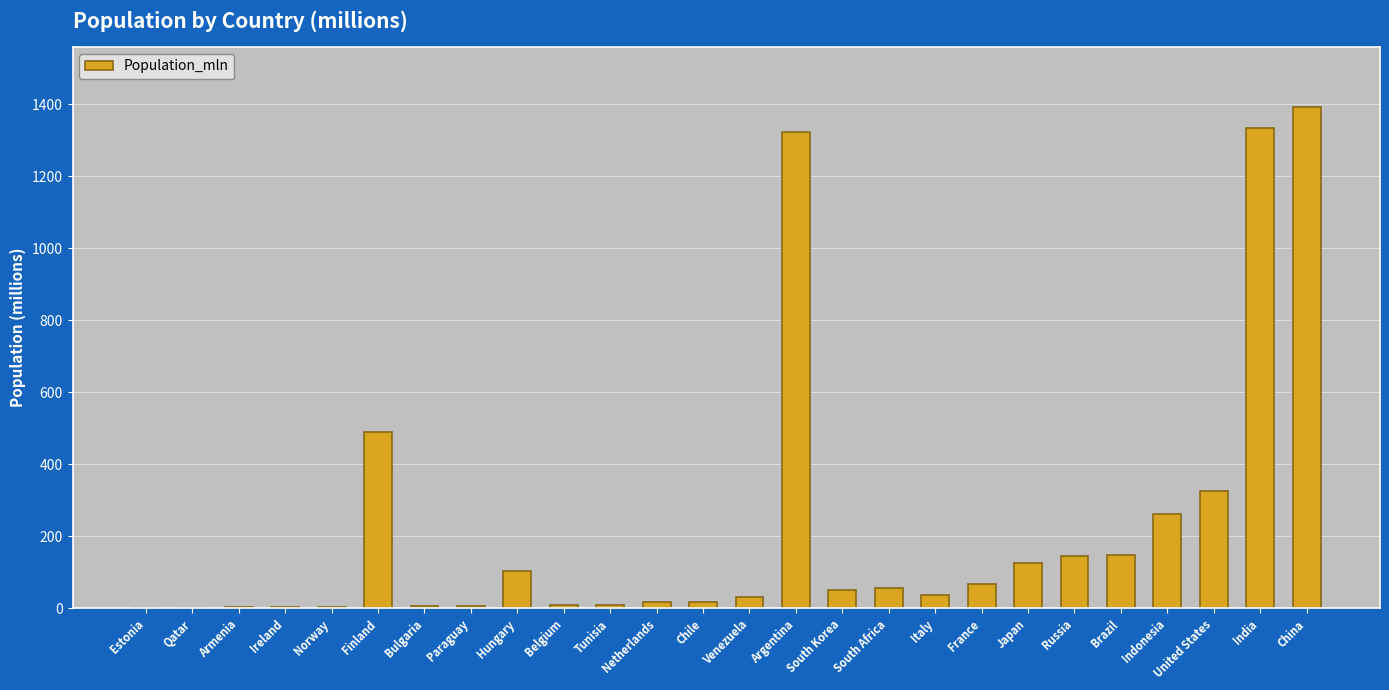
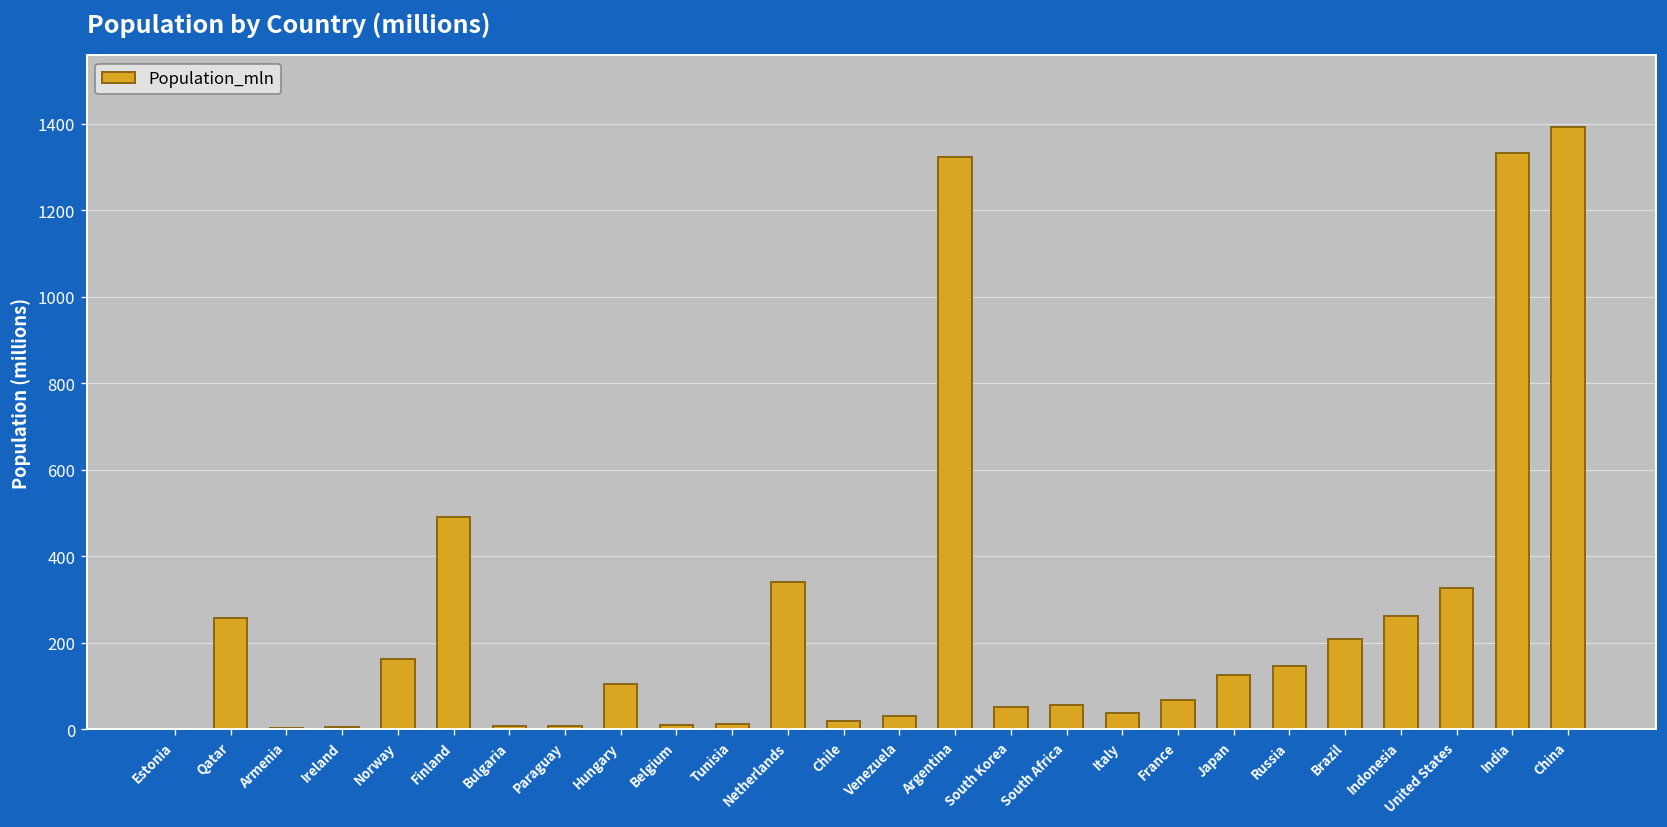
  {
-   "Qatar": 0,
-   "Norway": 10,
+   "Qatar": 260,
+   "Norway": 160,
    "Finland": 490,
    "Paraguay": 10,
    "Hungary": 100,
    "Belgium": 10,
    "Tunisia": 10,
-   "Netherlands": 20,
+   "Netherlands": 340,
    "Chile": 20,
    "Venezuela": 30,
    "Argentina": 1320,
    "South Korea": 50,
    "South Africa": 60,
    "Italy": 40,
    "France": 70,
    "Japan": 130,
    "Russia": 150,
-   "Brazil": 150,
+   "Brazil": 210,
    "Indonesia": 260,
    "United States": 330,
    "India": 1330,
    "China": 1390
  }
